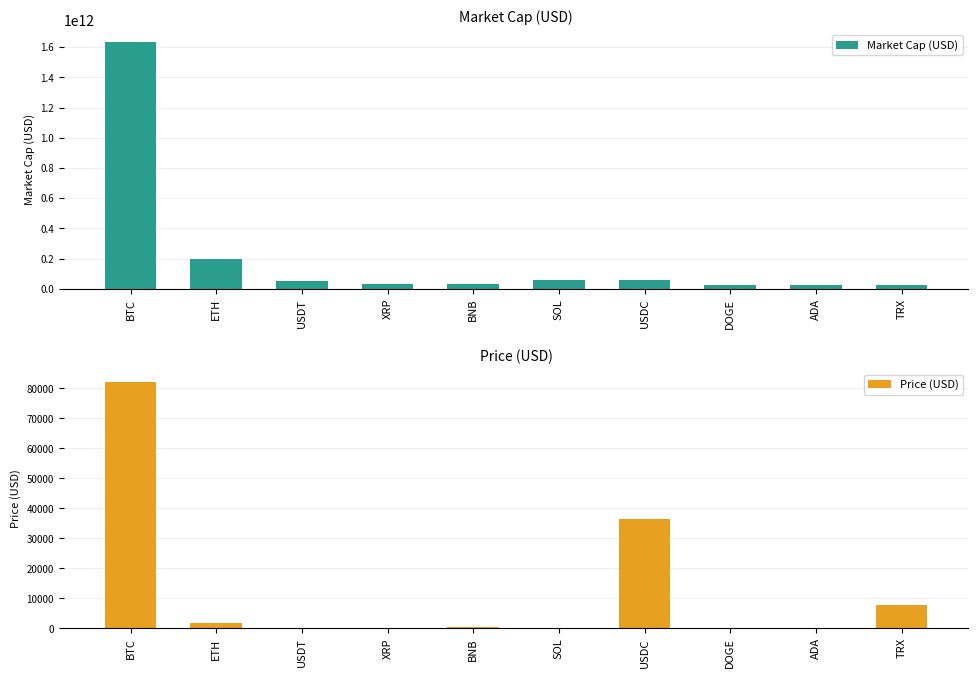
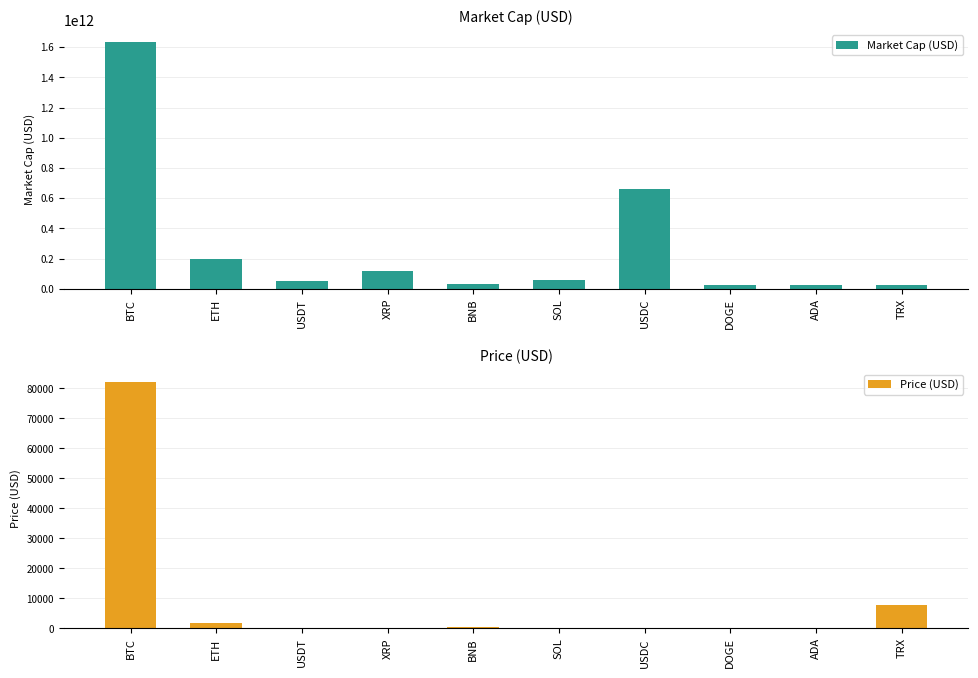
  {
    "Market Cap (USD)": {
      "BTC": 1630000000000,
      "ETH": 200000000000,
      "USDT": 50000000000,
-     "XRP": 30000000000,
+     "XRP": 120000000000,
      "BNB": 30000000000,
      "SOL": 60000000000,
-     "USDC": 60000000000,
+     "USDC": 660000000000,
      "DOGE": 20000000000,
      "ADA": 20000000000,
      "TRX": 20000000000
    },
    "Price (USD)": {
      "BTC": 82000,
      "ETH": 2000,
-     "USDC": 37000,
+     "USDC": 0,
      "TRX": 8000
    }
  }
